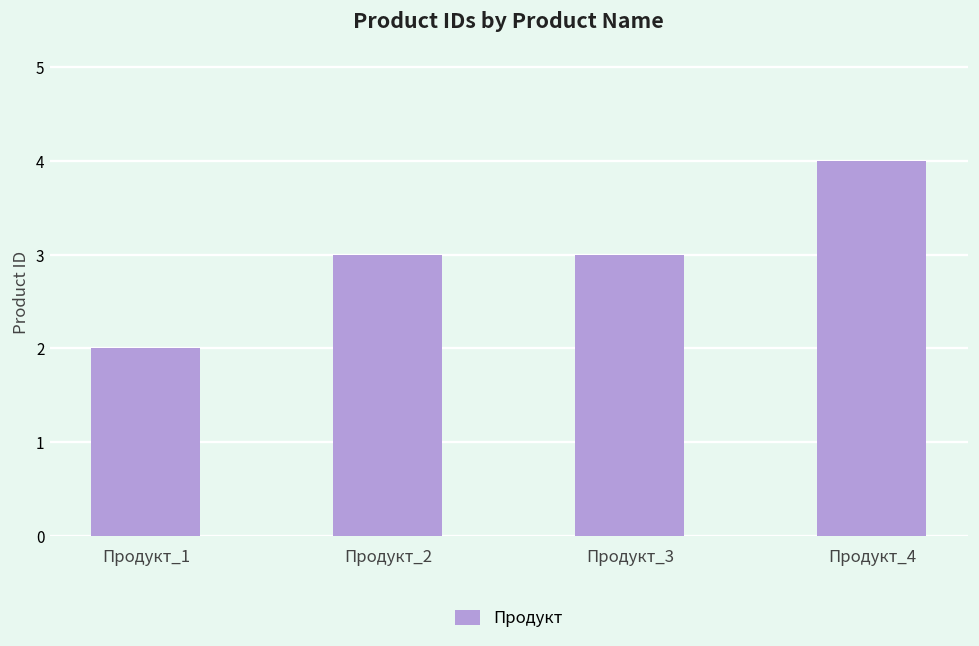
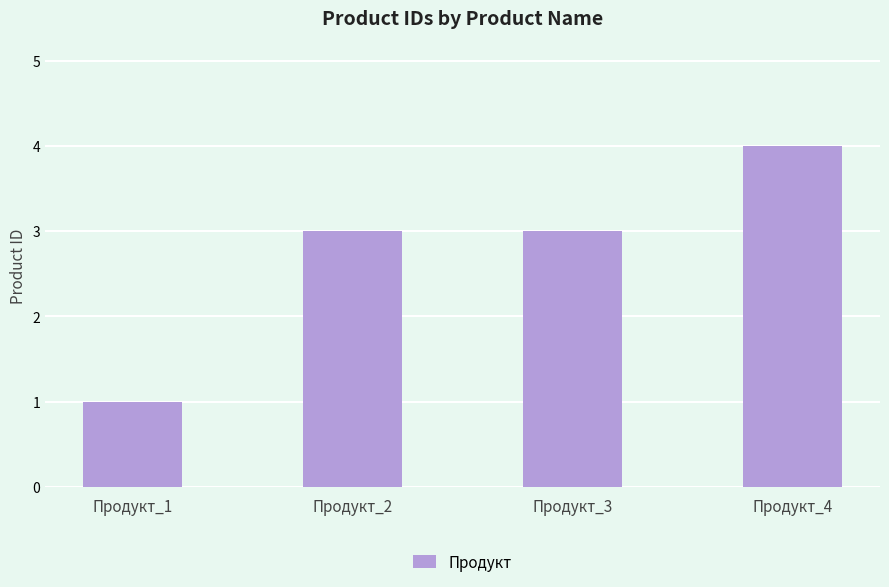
  {
-   "Продукт_1": 2,
+   "Продукт_1": 1,
    "Продукт_2": 3,
    "Продукт_3": 3,
    "Продукт_4": 4
  }
